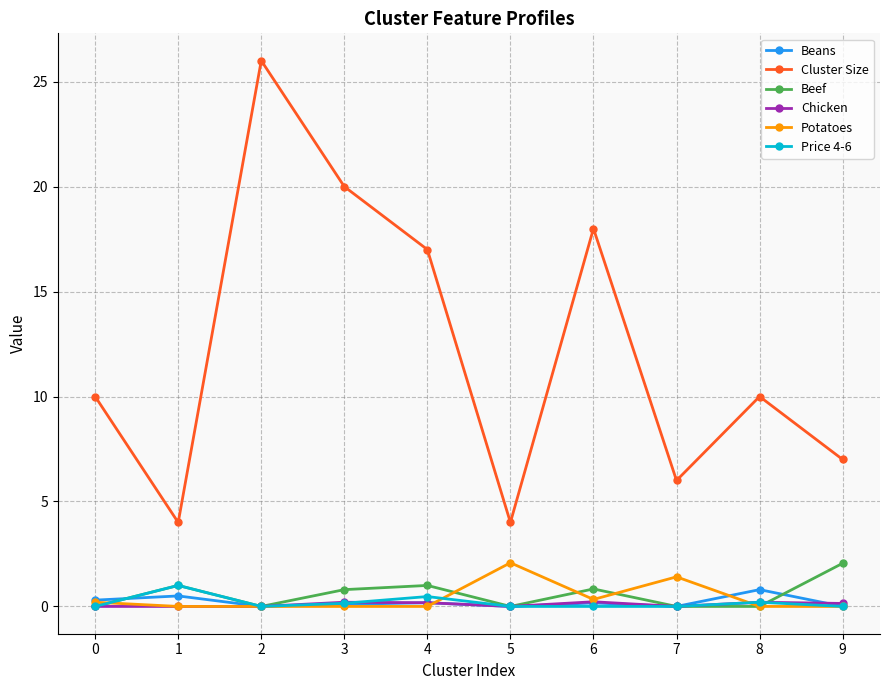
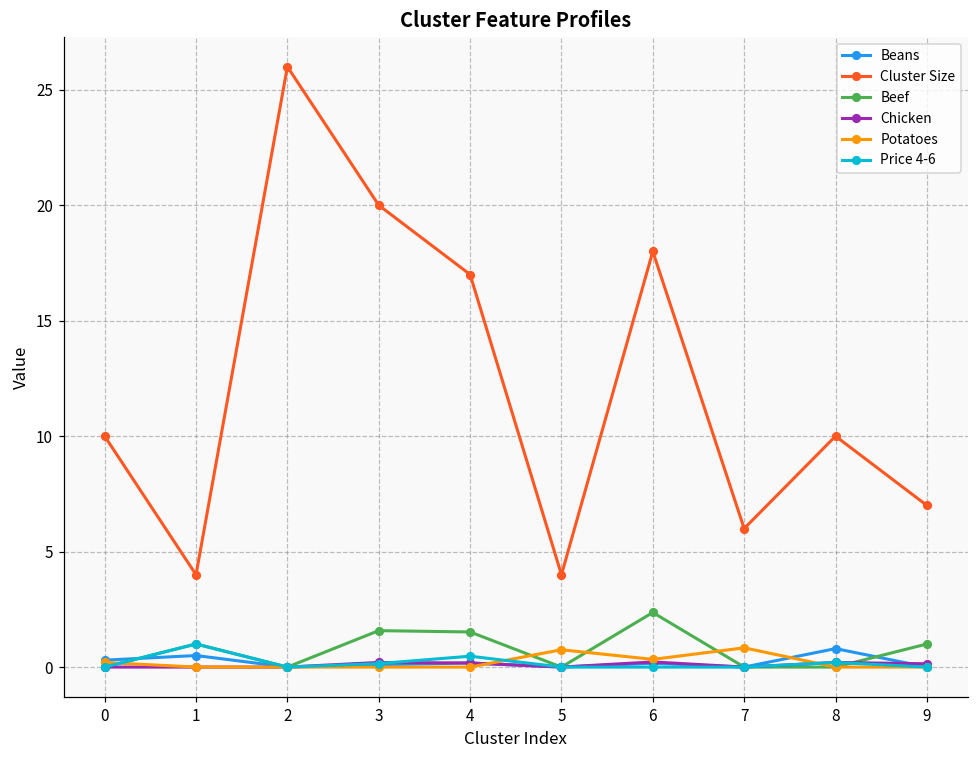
  {
    "Cluster Size": {
      "0": 10.0,
      "1": 4.0,
      "2": 26.0,
      "3": 20.0,
      "4": 17.0,
      "5": 4.0,
      "6": 18.0,
      "7": 6.0,
      "8": 10.0,
      "9": 7.0
    },
    "Beef": {
-     "3": 0.8,
-     "4": 1.0,
-     "6": 0.8,
-     "9": 2.1
+     "3": 1.6,
+     "4": 1.5,
+     "6": 2.4,
+     "9": 1.0
    },
    "Chicken": {
      "9": 0.1
    },
    "Potatoes": {
      "4": 0.0,
-     "5": 2.1,
-     "7": 1.4
+     "5": 0.8,
+     "7": 0.8
    }
  }
